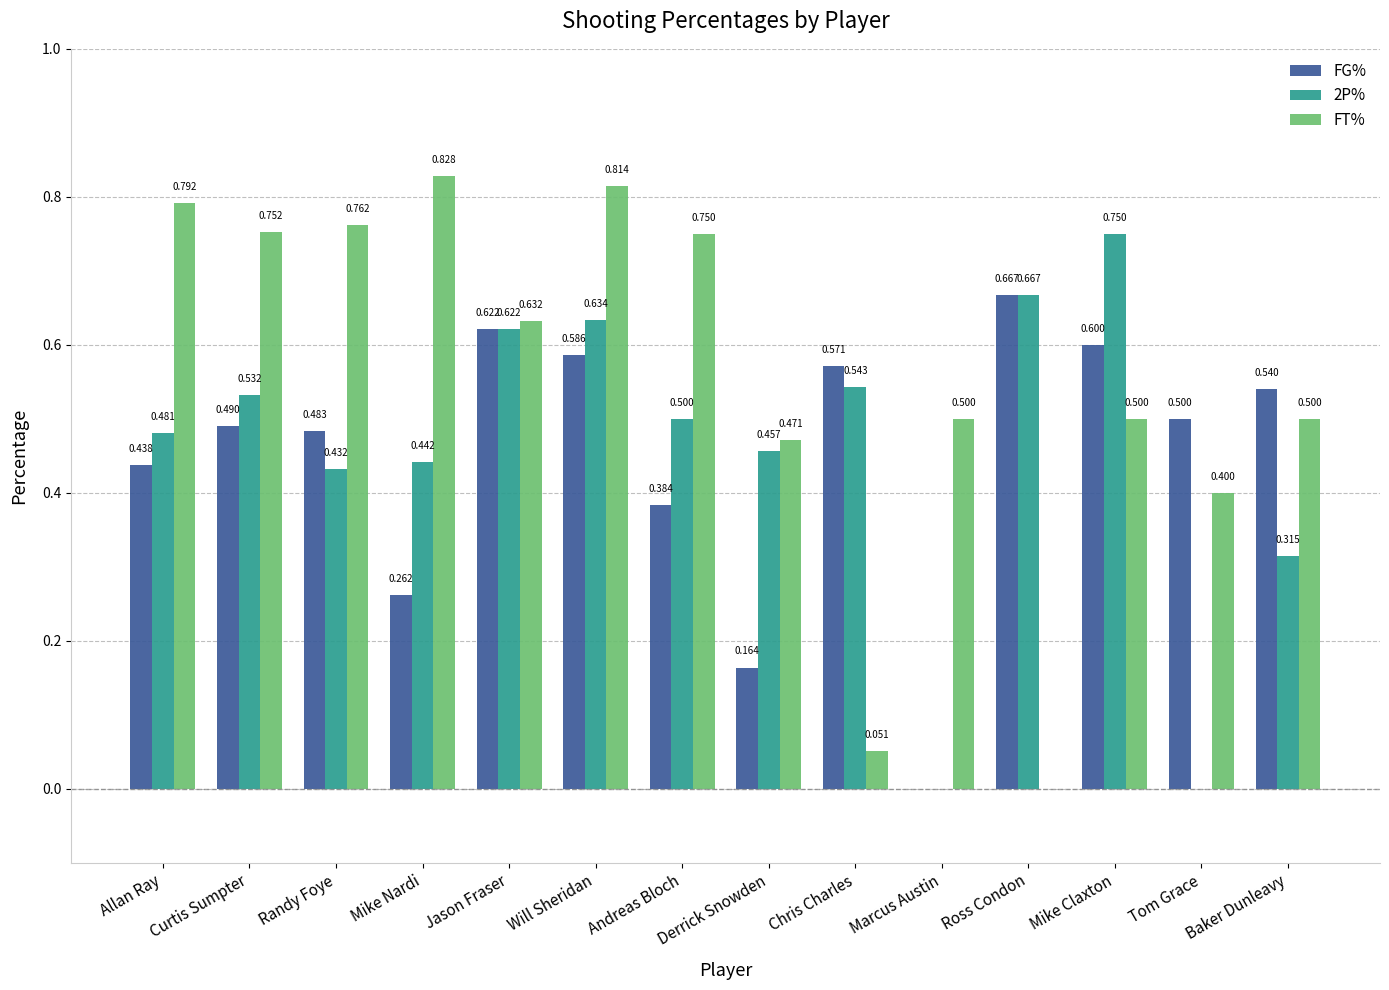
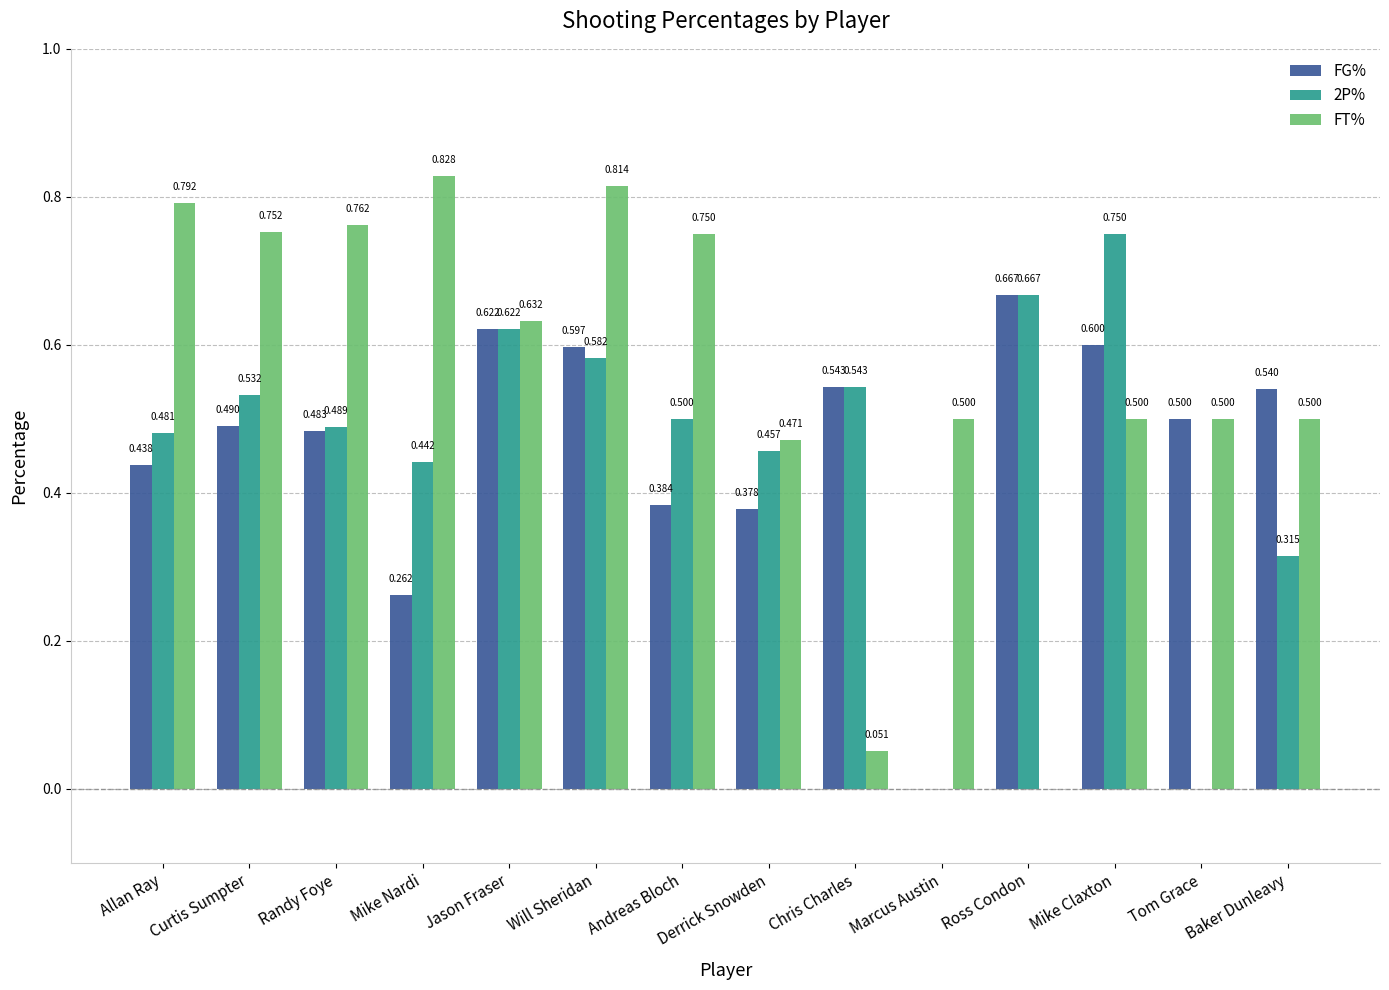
  {
    "FG%": {
      "Allan Ray": 0.438,
      "Curtis Sumpter": 0.490,
      "Randy Foye": 0.483,
      "Mike Nardi": 0.262,
      "Jason Fraser": 0.622,
-     "Will Sheridan": 0.586,
+     "Will Sheridan": 0.597,
      "Andreas Bloch": 0.384,
-     "Derrick Snowden": 0.164,
-     "Chris Charles": 0.571,
+     "Derrick Snowden": 0.378,
+     "Chris Charles": 0.543,
      "Ross Condon": 0.667,
      "Mike Claxton": 0.600,
      "Tom Grace": 0.500,
      "Baker Dunleavy": 0.540
    },
    "2P%": {
      "Allan Ray": 0.481,
      "Curtis Sumpter": 0.532,
-     "Randy Foye": 0.432,
+     "Randy Foye": 0.489,
      "Mike Nardi": 0.442,
      "Jason Fraser": 0.622,
-     "Will Sheridan": 0.634,
+     "Will Sheridan": 0.582,
      "Andreas Bloch": 0.500,
      "Derrick Snowden": 0.457,
      "Chris Charles": 0.543,
      "Ross Condon": 0.667,
      "Mike Claxton": 0.750,
      "Baker Dunleavy": 0.315
    },
    "FT%": {
      "Allan Ray": 0.792,
      "Curtis Sumpter": 0.752,
      "Randy Foye": 0.762,
      "Mike Nardi": 0.828,
      "Jason Fraser": 0.632,
      "Will Sheridan": 0.814,
      "Andreas Bloch": 0.750,
      "Derrick Snowden": 0.471,
      "Chris Charles": 0.051,
      "Marcus Austin": 0.500,
      "Mike Claxton": 0.500,
-     "Tom Grace": 0.400,
+     "Tom Grace": 0.500,
      "Baker Dunleavy": 0.500
    }
  }
